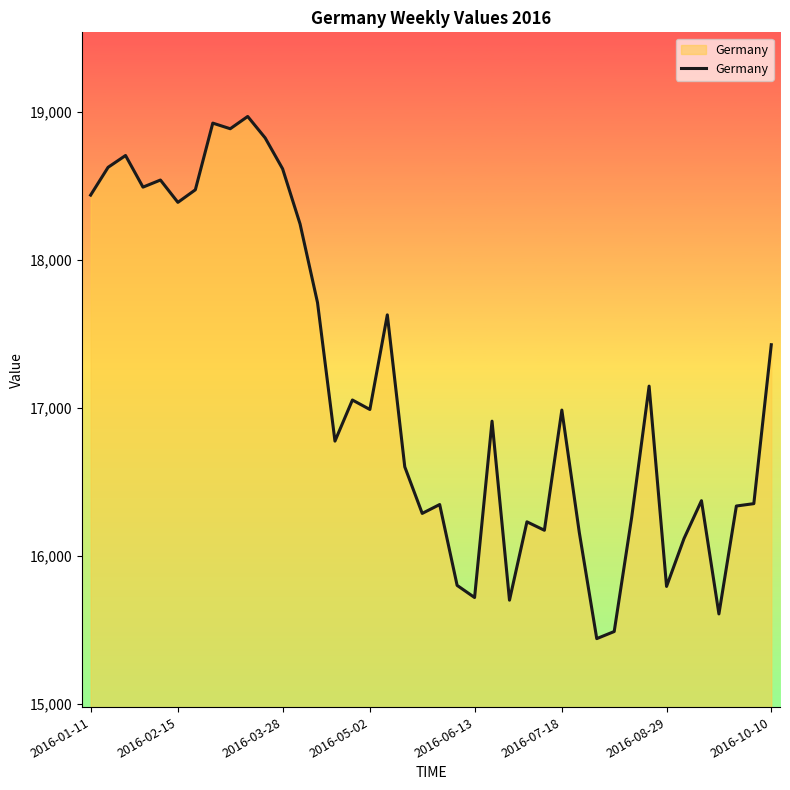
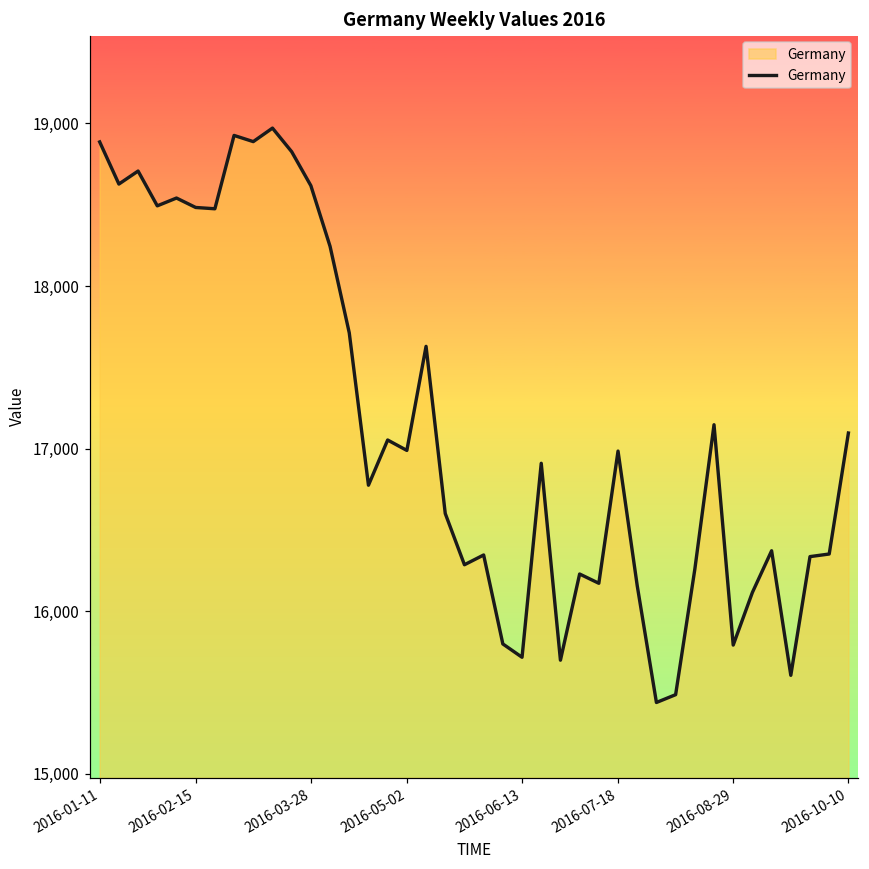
  {
-   "2016-01-11": "18,440",
-   "2016-02-15": "18,390",
+   "2016-01-11": "18,890",
+   "2016-02-15": "18,480",
    "2016-03-28": "18,620",
    "2016-05-02": "16,990",
    "2016-06-13": "15,720",
    "2016-07-18": "16,990",
    "2016-08-29": "15,790",
-   "2016-10-10": "17,430"
+   "2016-10-10": "17,100"
  }
